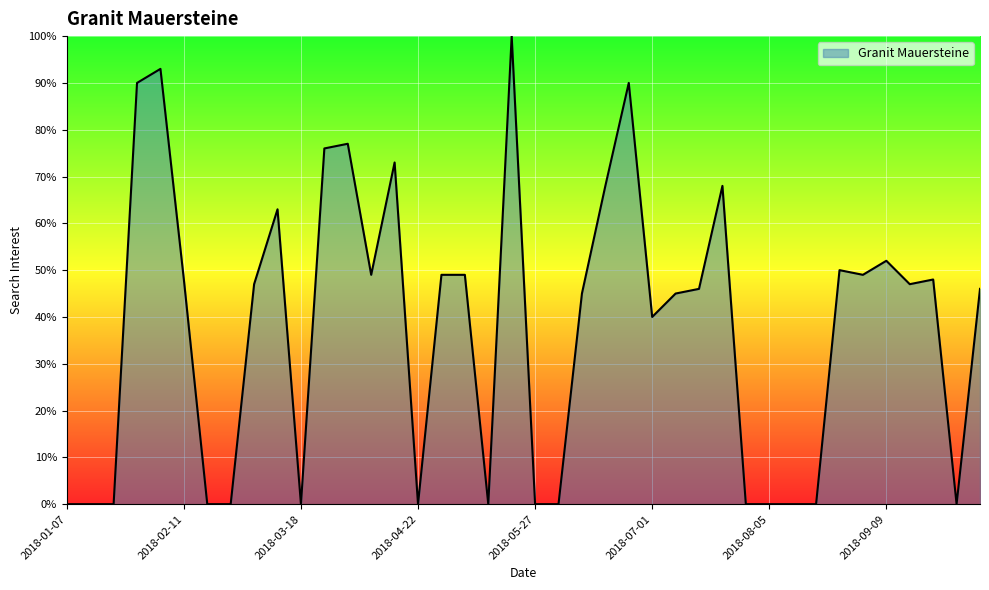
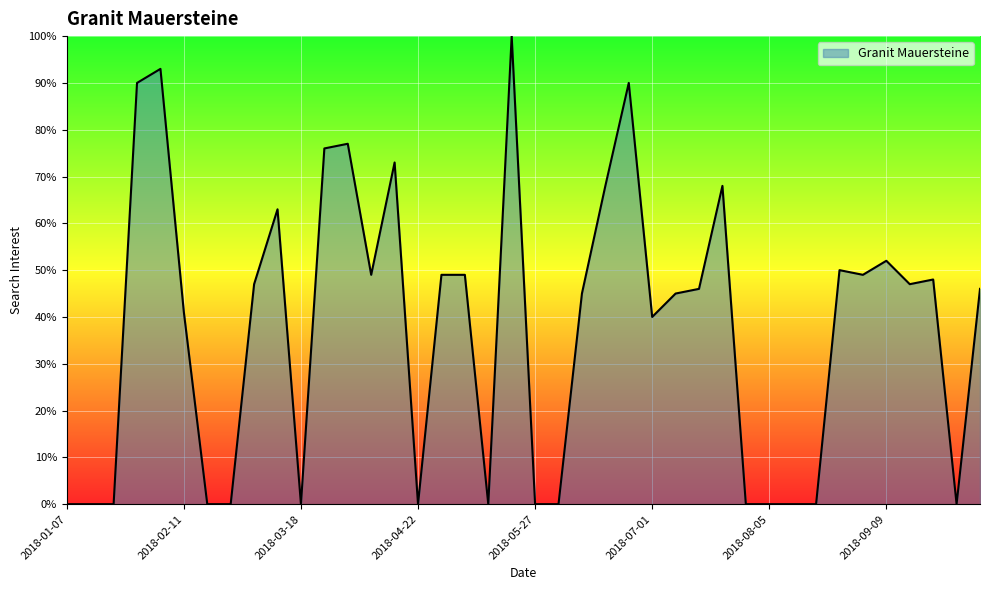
  {
    "2018-01-07": "0%",
-   "2018-02-11": "48%",
+   "2018-02-11": "41%",
    "2018-03-18": "0%",
    "2018-04-22": "0%",
    "2018-05-27": "0%",
    "2018-07-01": "40%",
    "2018-08-05": "0%",
    "2018-09-09": "52%"
  }
